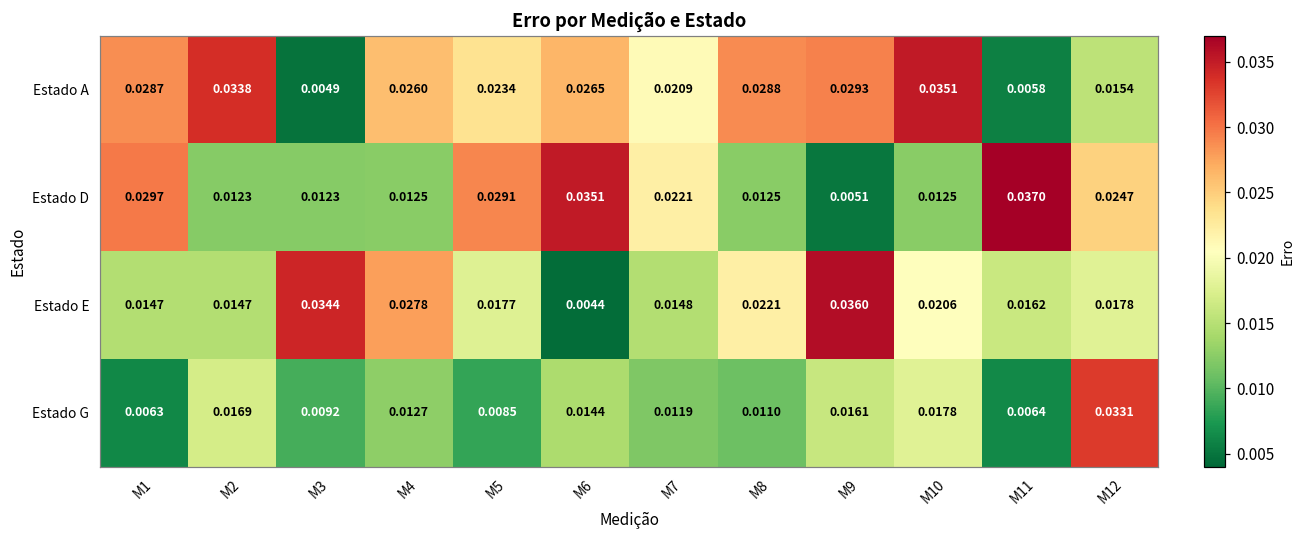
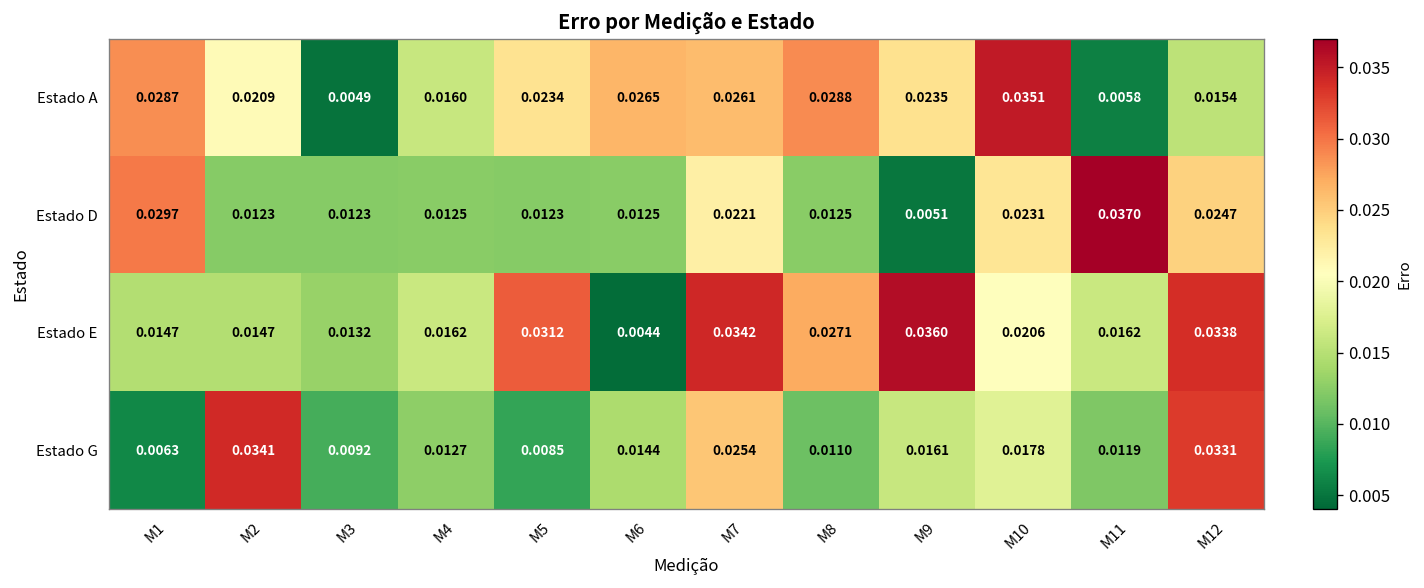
  {
    "Estado A": {
      "M1": 0.0287,
-     "M2": 0.0338,
+     "M2": 0.0209,
      "M3": 0.0049,
-     "M4": 0.0260,
+     "M4": 0.0160,
      "M5": 0.0234,
      "M6": 0.0265,
-     "M7": 0.0209,
+     "M7": 0.0261,
      "M8": 0.0288,
-     "M9": 0.0293,
+     "M9": 0.0235,
      "M10": 0.0351,
      "M11": 0.0058,
      "M12": 0.0154
    },
    "Estado D": {
      "M1": 0.0297,
      "M2": 0.0123,
      "M3": 0.0123,
      "M4": 0.0125,
-     "M5": 0.0291,
-     "M6": 0.0351,
+     "M5": 0.0123,
+     "M6": 0.0125,
      "M7": 0.0221,
      "M8": 0.0125,
      "M9": 0.0051,
-     "M10": 0.0125,
+     "M10": 0.0231,
      "M11": 0.0370,
      "M12": 0.0247
    },
    "Estado E": {
      "M1": 0.0147,
      "M2": 0.0147,
-     "M3": 0.0344,
-     "M4": 0.0278,
-     "M5": 0.0177,
+     "M3": 0.0132,
+     "M4": 0.0162,
+     "M5": 0.0312,
      "M6": 0.0044,
-     "M7": 0.0148,
-     "M8": 0.0221,
+     "M7": 0.0342,
+     "M8": 0.0271,
      "M9": 0.0360,
      "M10": 0.0206,
      "M11": 0.0162,
-     "M12": 0.0178
+     "M12": 0.0338
    },
    "Estado G": {
      "M1": 0.0063,
-     "M2": 0.0169,
+     "M2": 0.0341,
      "M3": 0.0092,
      "M4": 0.0127,
      "M5": 0.0085,
      "M6": 0.0144,
-     "M7": 0.0119,
+     "M7": 0.0254,
      "M8": 0.0110,
      "M9": 0.0161,
      "M10": 0.0178,
-     "M11": 0.0064,
+     "M11": 0.0119,
      "M12": 0.0331
    }
  }
